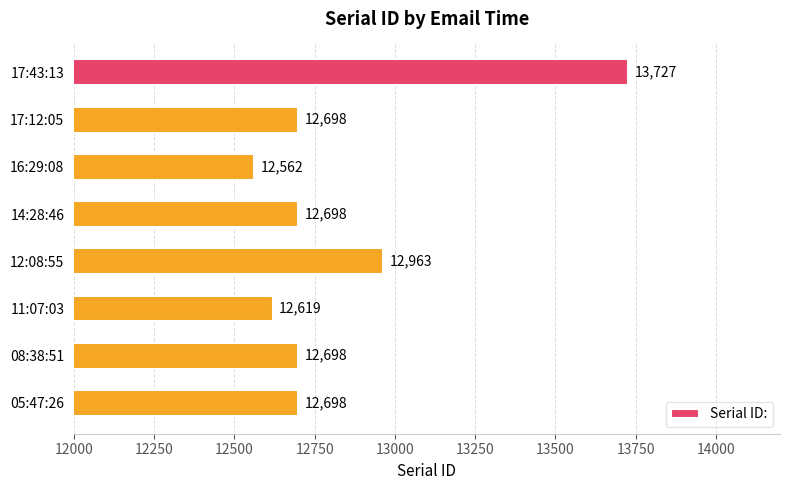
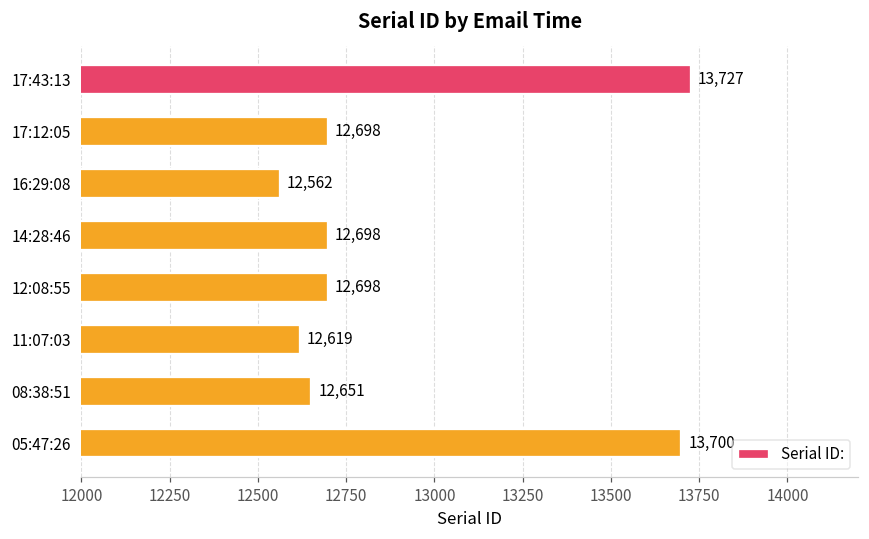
  {
    "17:43:13": "13,727",
    "17:12:05": "12,698",
    "16:29:08": "12,562",
    "14:28:46": "12,698",
-   "12:08:55": "12,963",
+   "12:08:55": "12,698",
    "11:07:03": "12,619",
-   "08:38:51": "12,698",
-   "05:47:26": "12,698"
+   "08:38:51": "12,651",
+   "05:47:26": "13,700"
  }
